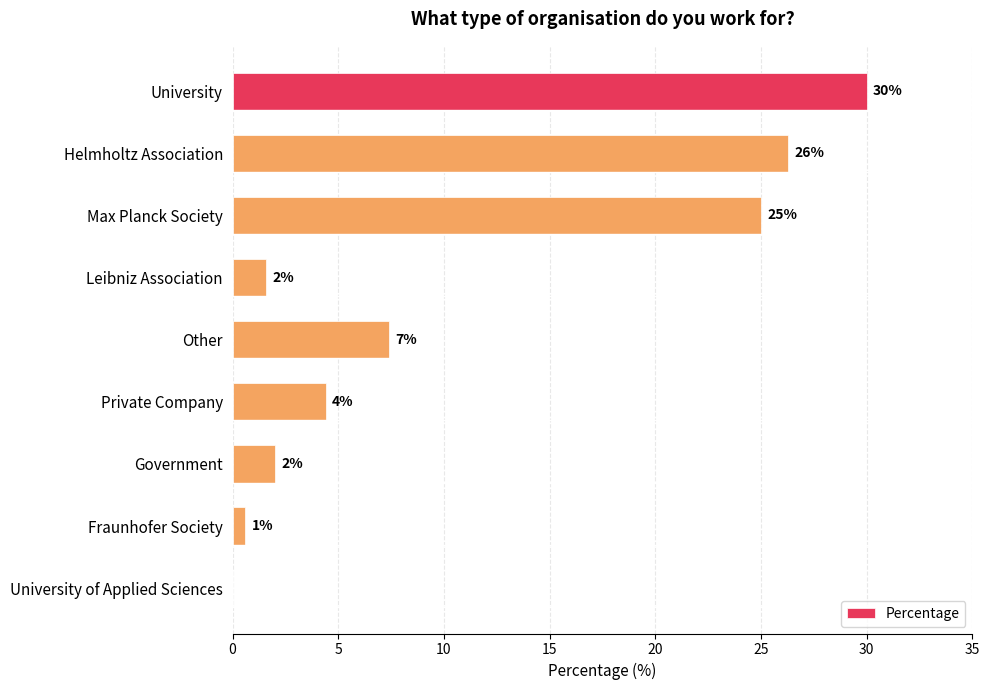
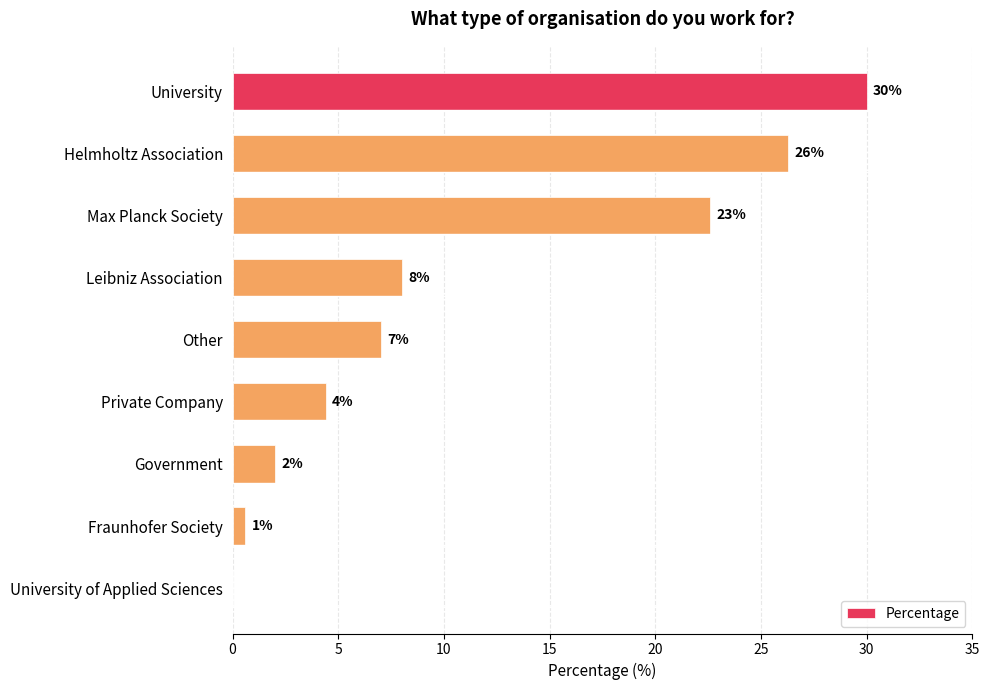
  {
    "University": "30%",
    "Helmholtz Association": "26%",
-   "Max Planck Society": "25%",
-   "Leibniz Association": "2%",
-   "Other": "7.4",
+   "Max Planck Society": "23%",
+   "Leibniz Association": "8%",
+   "Other": "7.0",
    "Private Company": "4%",
    "Government": "2%",
    "Fraunhofer Society": "1%"
  }
